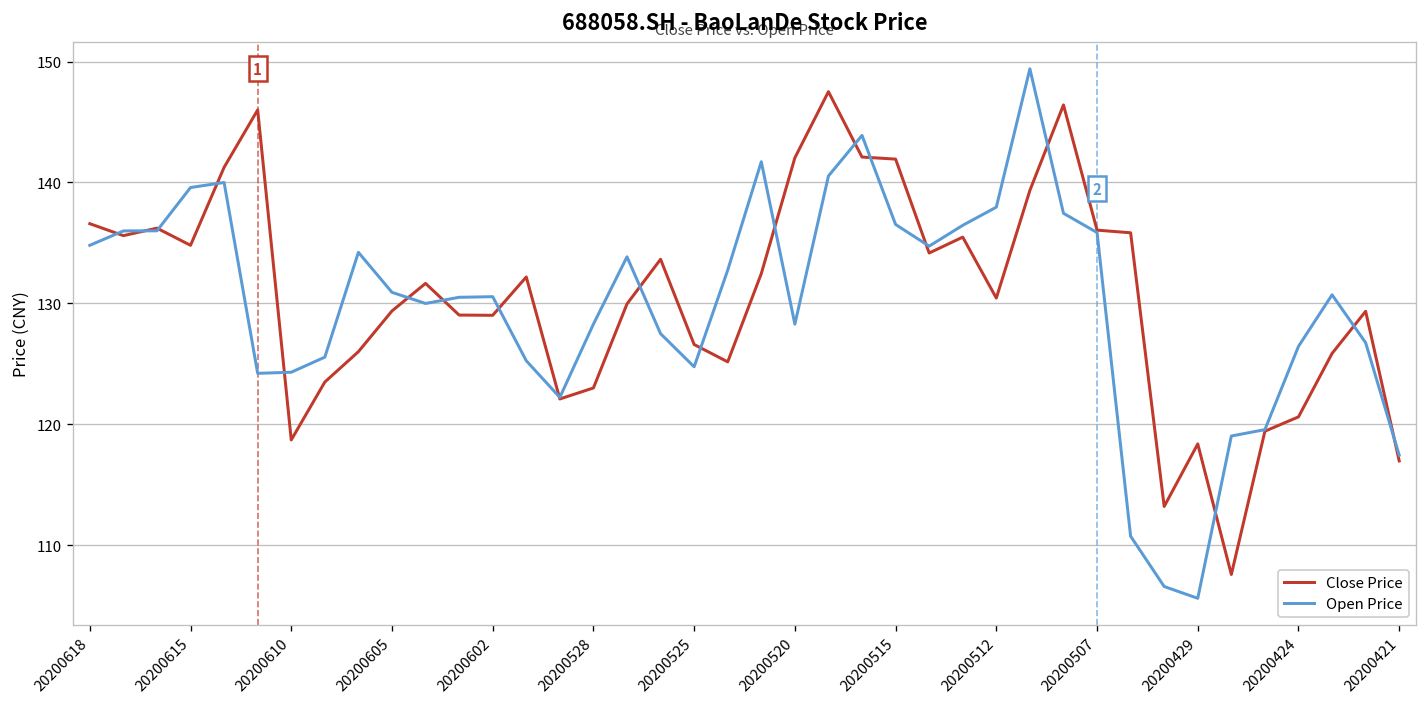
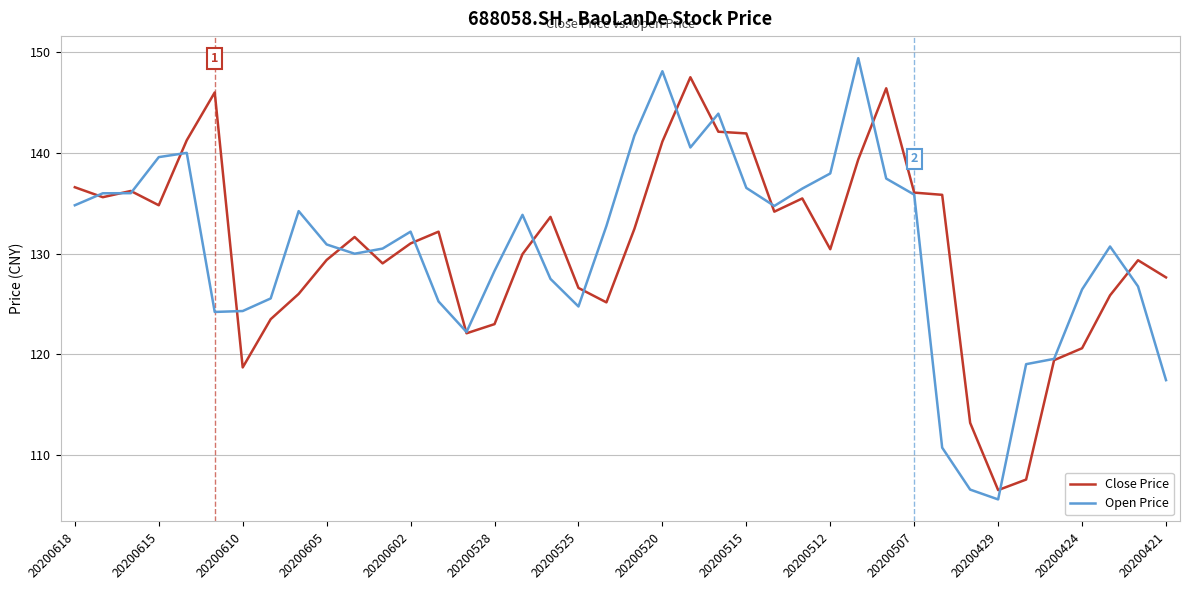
  {
    "Close Price": {
      "20200618": 136.6,
      "20200615": 134.8,
      "20200610": 118.7,
      "20200605": 129.4,
-     "20200602": 129.0,
+     "20200602": 131.0,
      "20200528": 123.0,
      "20200525": 126.6,
-     "20200520": 142.0,
+     "20200520": 141.1,
      "20200515": 141.9,
      "20200512": 130.4,
-     "20200429": 118.4,
+     "20200429": 106.5,
      "20200424": 120.6,
-     "20200421": 117.0
+     "20200421": 127.6
    },
    "Open Price": {
      "20200618": 134.8,
      "20200615": 139.6,
      "20200610": 124.3,
      "20200605": 130.9,
-     "20200602": 130.6,
+     "20200602": 132.2,
      "20200528": 128.3,
      "20200525": 124.8,
-     "20200520": 128.3,
+     "20200520": 148.1,
      "20200515": 136.5,
      "20200512": 138.0,
      "20200429": 105.6,
      "20200424": 126.4,
      "20200421": 117.4
    }
  }
